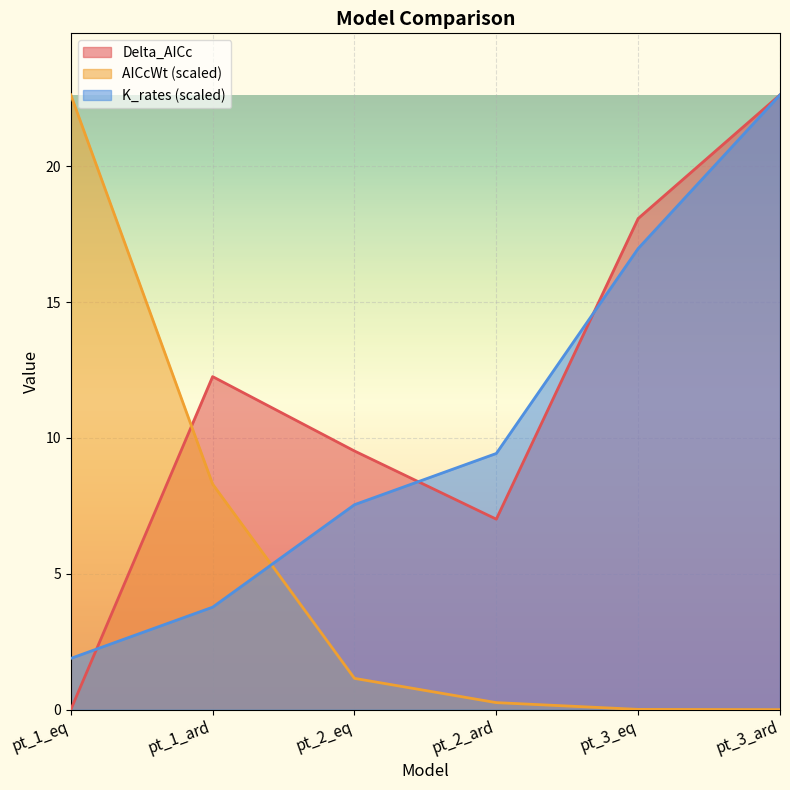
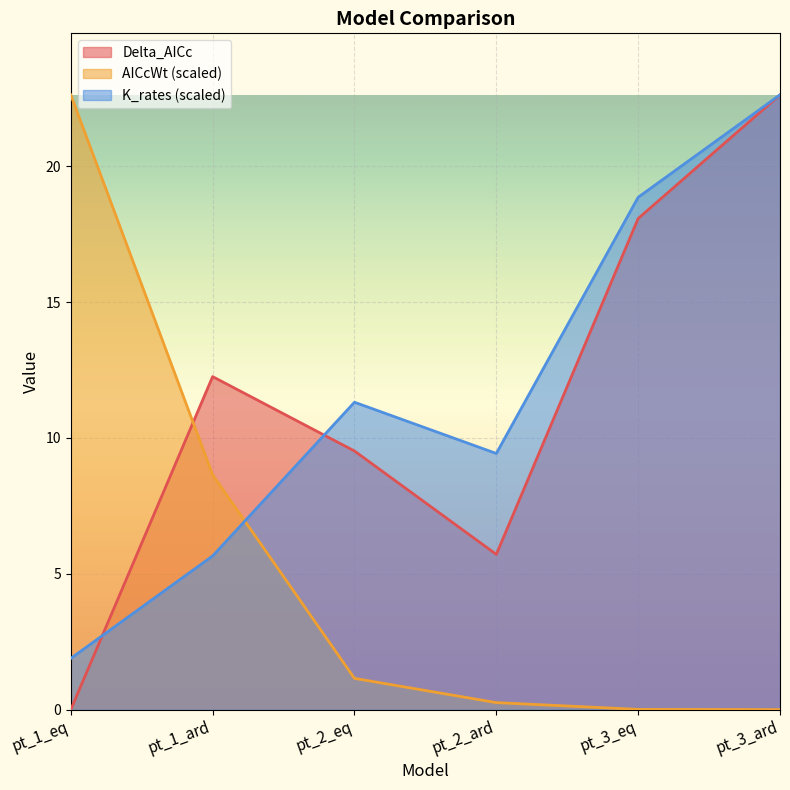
  {
    "Delta_AICc": {
      "pt_1_eq": 0.0,
      "pt_1_ard": 12.3,
      "pt_2_eq": 9.5,
-     "pt_2_ard": 7.0,
+     "pt_2_ard": 5.7,
      "pt_3_eq": 18.1
    },
    "AICcWt (scaled)": {
      "pt_1_eq": 22.6,
-     "pt_1_ard": 8.3,
+     "pt_1_ard": 8.6,
      "pt_2_eq": 1.2,
      "pt_2_ard": 0.3,
      "pt_3_eq": 0.0,
      "pt_3_ard": 0.0
    },
    "K_rates (scaled)": {
      "pt_1_eq": 1.9,
-     "pt_1_ard": 3.8,
-     "pt_2_eq": 7.5,
+     "pt_1_ard": 5.7,
+     "pt_2_eq": 11.3,
      "pt_2_ard": 9.4,
-     "pt_3_eq": 17.0
+     "pt_3_eq": 18.9
    }
  }
